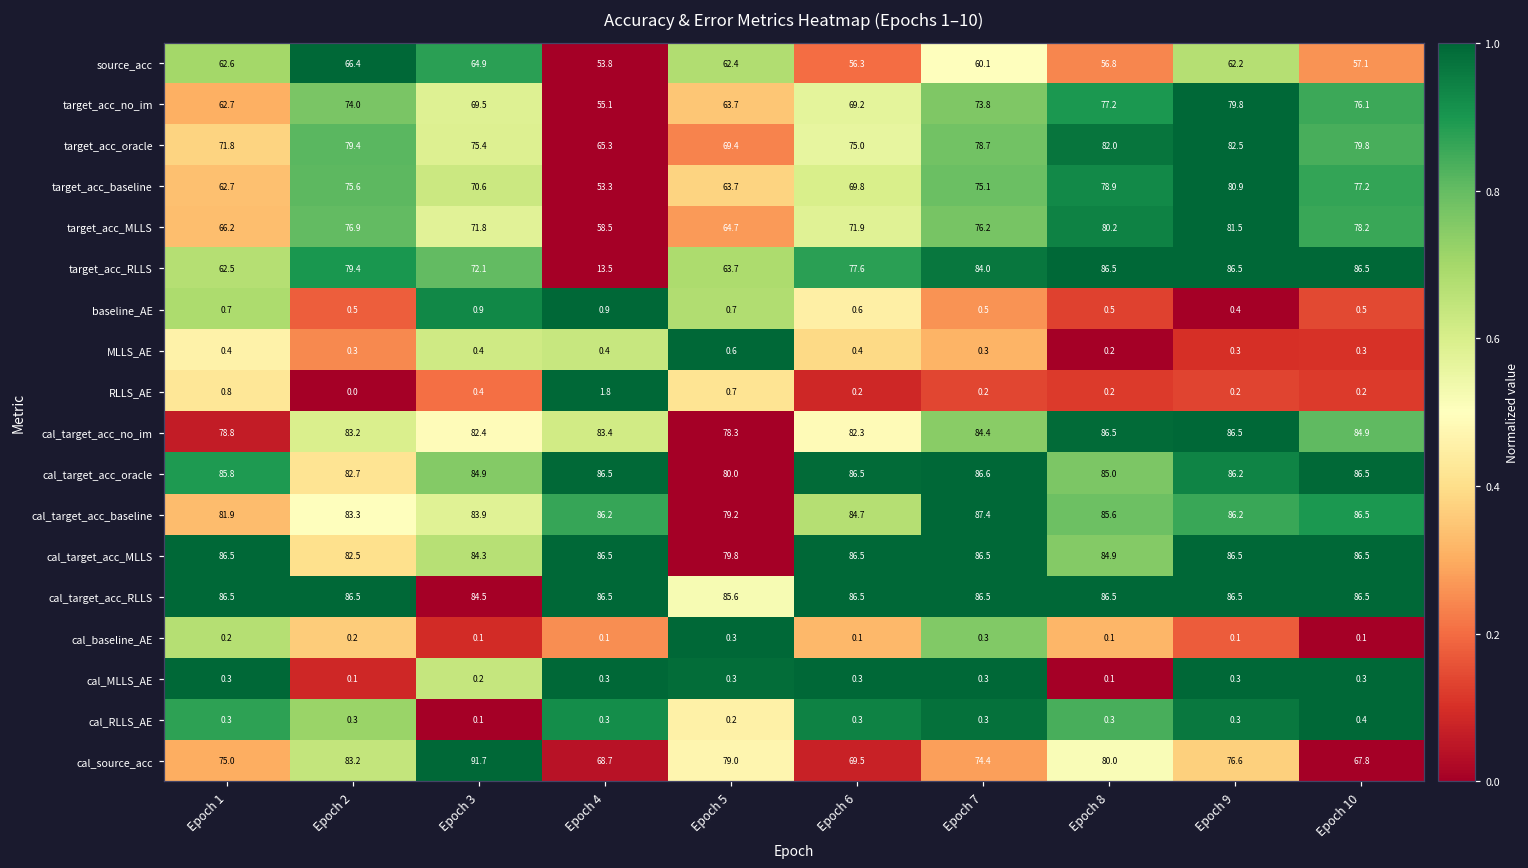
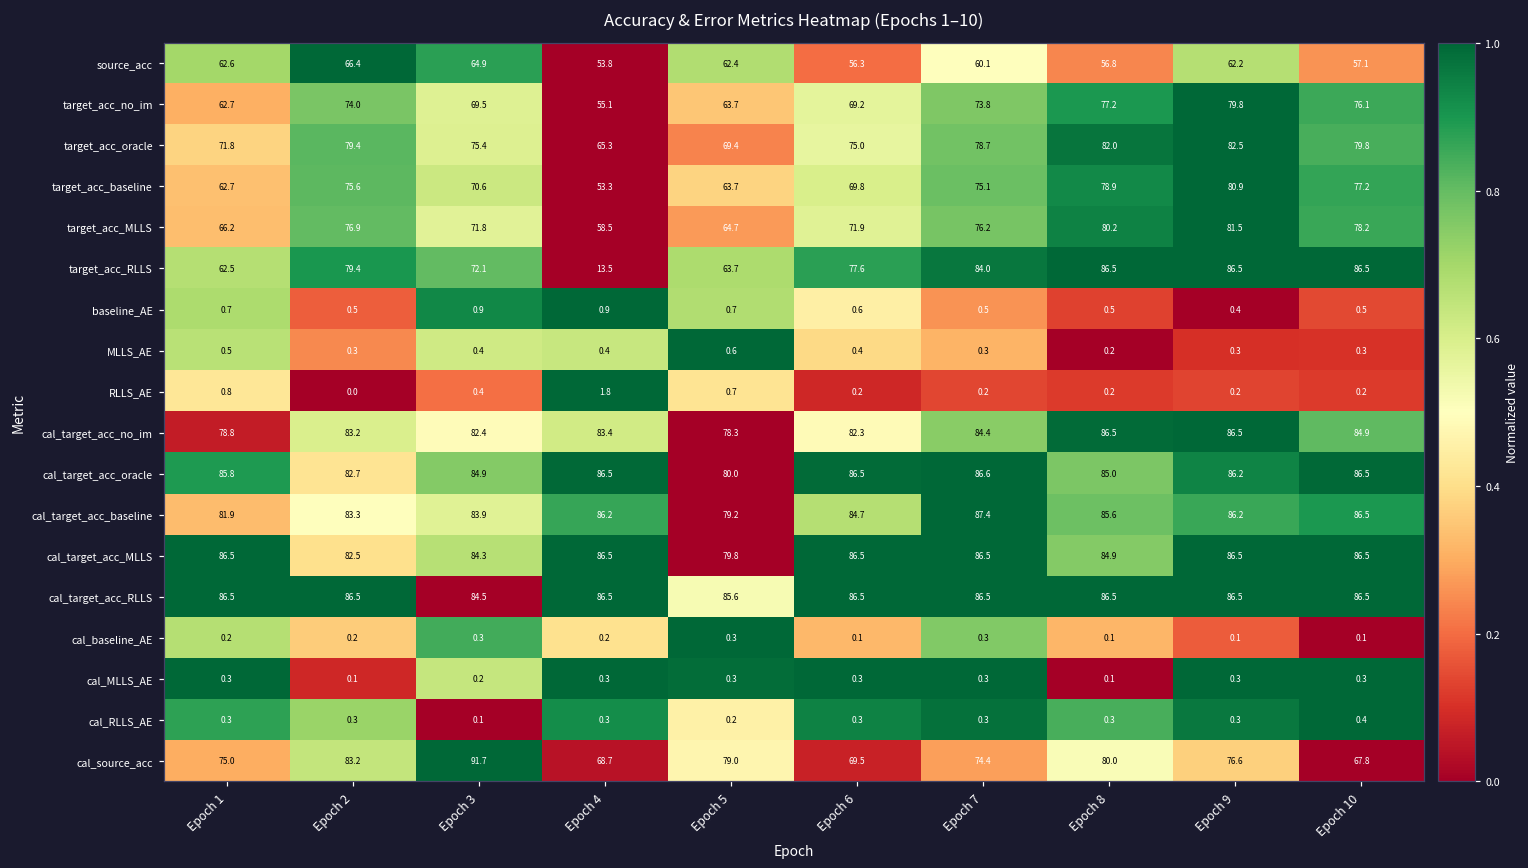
  {
    "source_acc": {
      "Epoch 1": 62.6,
      "Epoch 2": 66.4,
      "Epoch 3": 64.9,
      "Epoch 4": 53.8,
      "Epoch 5": 62.4,
      "Epoch 6": 56.3,
      "Epoch 7": 60.1,
      "Epoch 8": 56.8,
      "Epoch 9": 62.2,
      "Epoch 10": 57.1
    },
    "target_acc_no_im": {
      "Epoch 1": 62.7,
      "Epoch 2": 74.0,
      "Epoch 3": 69.5,
      "Epoch 4": 55.1,
      "Epoch 5": 63.7,
      "Epoch 6": 69.2,
      "Epoch 7": 73.8,
      "Epoch 8": 77.2,
      "Epoch 9": 79.8,
      "Epoch 10": 76.1
    },
    "target_acc_oracle": {
      "Epoch 1": 71.8,
      "Epoch 2": 79.4,
      "Epoch 3": 75.4,
      "Epoch 4": 65.3,
      "Epoch 5": 69.4,
      "Epoch 6": 75.0,
      "Epoch 7": 78.7,
      "Epoch 8": 82.0,
      "Epoch 9": 82.5,
      "Epoch 10": 79.8
    },
    "target_acc_baseline": {
      "Epoch 1": 62.7,
      "Epoch 2": 75.6,
      "Epoch 3": 70.6,
      "Epoch 4": 53.3,
      "Epoch 5": 63.7,
      "Epoch 6": 69.8,
      "Epoch 7": 75.1,
      "Epoch 8": 78.9,
      "Epoch 9": 80.9,
      "Epoch 10": 77.2
    },
    "target_acc_MLLS": {
      "Epoch 1": 66.2,
      "Epoch 2": 76.9,
      "Epoch 3": 71.8,
      "Epoch 4": 58.5,
      "Epoch 5": 64.7,
      "Epoch 6": 71.9,
      "Epoch 7": 76.2,
      "Epoch 8": 80.2,
      "Epoch 9": 81.5,
      "Epoch 10": 78.2
    },
    "target_acc_RLLS": {
      "Epoch 1": 62.5,
      "Epoch 2": 79.4,
      "Epoch 3": 72.1,
      "Epoch 4": 13.5,
      "Epoch 5": 63.7,
      "Epoch 6": 77.6,
      "Epoch 7": 84.0,
      "Epoch 8": 86.5,
      "Epoch 9": 86.5,
      "Epoch 10": 86.5
    },
    "baseline_AE": {
      "Epoch 1": 0.7,
      "Epoch 2": 0.5,
      "Epoch 3": 0.9,
      "Epoch 4": 0.9,
      "Epoch 5": 0.7,
      "Epoch 6": 0.6,
      "Epoch 7": 0.5,
      "Epoch 8": 0.5,
      "Epoch 9": 0.4,
      "Epoch 10": 0.5
    },
    "MLLS_AE": {
-     "Epoch 1": 0.4,
+     "Epoch 1": 0.5,
      "Epoch 2": 0.3,
      "Epoch 3": 0.4,
      "Epoch 4": 0.4,
      "Epoch 5": 0.6,
      "Epoch 6": 0.4,
      "Epoch 7": 0.3,
      "Epoch 8": 0.2,
      "Epoch 9": 0.3,
      "Epoch 10": 0.3
    },
    "RLLS_AE": {
      "Epoch 1": 0.8,
      "Epoch 2": 0.0,
      "Epoch 3": 0.4,
      "Epoch 4": 1.8,
      "Epoch 5": 0.7,
      "Epoch 6": 0.2,
      "Epoch 7": 0.2,
      "Epoch 8": 0.2,
      "Epoch 9": 0.2,
      "Epoch 10": 0.2
    },
    "cal_target_acc_no_im": {
      "Epoch 1": 78.8,
      "Epoch 2": 83.2,
      "Epoch 3": 82.4,
      "Epoch 4": 83.4,
      "Epoch 5": 78.3,
      "Epoch 6": 82.3,
      "Epoch 7": 84.4,
      "Epoch 8": 86.5,
      "Epoch 9": 86.5,
      "Epoch 10": 84.9
    },
    "cal_target_acc_oracle": {
      "Epoch 1": 85.8,
      "Epoch 2": 82.7,
      "Epoch 3": 84.9,
      "Epoch 4": 86.5,
      "Epoch 5": 80.0,
      "Epoch 6": 86.5,
      "Epoch 7": 86.6,
      "Epoch 8": 85.0,
      "Epoch 9": 86.2,
      "Epoch 10": 86.5
    },
    "cal_target_acc_baseline": {
      "Epoch 1": 81.9,
      "Epoch 2": 83.3,
      "Epoch 3": 83.9,
      "Epoch 4": 86.2,
      "Epoch 5": 79.2,
      "Epoch 6": 84.7,
      "Epoch 7": 87.4,
      "Epoch 8": 85.6,
      "Epoch 9": 86.2,
      "Epoch 10": 86.5
    },
    "cal_target_acc_MLLS": {
      "Epoch 1": 86.5,
      "Epoch 2": 82.5,
      "Epoch 3": 84.3,
      "Epoch 4": 86.5,
      "Epoch 5": 79.8,
      "Epoch 6": 86.5,
      "Epoch 7": 86.5,
      "Epoch 8": 84.9,
      "Epoch 9": 86.5,
      "Epoch 10": 86.5
    },
    "cal_target_acc_RLLS": {
      "Epoch 1": 86.5,
      "Epoch 2": 86.5,
      "Epoch 3": 84.5,
      "Epoch 4": 86.5,
      "Epoch 5": 85.6,
      "Epoch 6": 86.5,
      "Epoch 7": 86.5,
      "Epoch 8": 86.5,
      "Epoch 9": 86.5,
      "Epoch 10": 86.5
    },
    "cal_baseline_AE": {
      "Epoch 1": 0.2,
      "Epoch 2": 0.2,
-     "Epoch 3": 0.1,
-     "Epoch 4": 0.1,
+     "Epoch 3": 0.3,
+     "Epoch 4": 0.2,
      "Epoch 5": 0.3,
      "Epoch 6": 0.1,
      "Epoch 7": 0.3,
      "Epoch 8": 0.1,
      "Epoch 9": 0.1,
      "Epoch 10": 0.1
    },
    "cal_MLLS_AE": {
      "Epoch 1": 0.3,
      "Epoch 2": 0.1,
      "Epoch 3": 0.2,
      "Epoch 4": 0.3,
      "Epoch 5": 0.3,
      "Epoch 6": 0.3,
      "Epoch 7": 0.3,
      "Epoch 8": 0.1,
      "Epoch 9": 0.3,
      "Epoch 10": 0.3
    },
    "cal_RLLS_AE": {
      "Epoch 1": 0.3,
      "Epoch 2": 0.3,
      "Epoch 3": 0.1,
      "Epoch 4": 0.3,
      "Epoch 5": 0.2,
      "Epoch 6": 0.3,
      "Epoch 7": 0.3,
      "Epoch 8": 0.3,
      "Epoch 9": 0.3,
      "Epoch 10": 0.4
    },
    "cal_source_acc": {
      "Epoch 1": 75.0,
      "Epoch 2": 83.2,
      "Epoch 3": 91.7,
      "Epoch 4": 68.7,
      "Epoch 5": 79.0,
      "Epoch 6": 69.5,
      "Epoch 7": 74.4,
      "Epoch 8": 80.0,
      "Epoch 9": 76.6,
      "Epoch 10": 67.8
    }
  }
